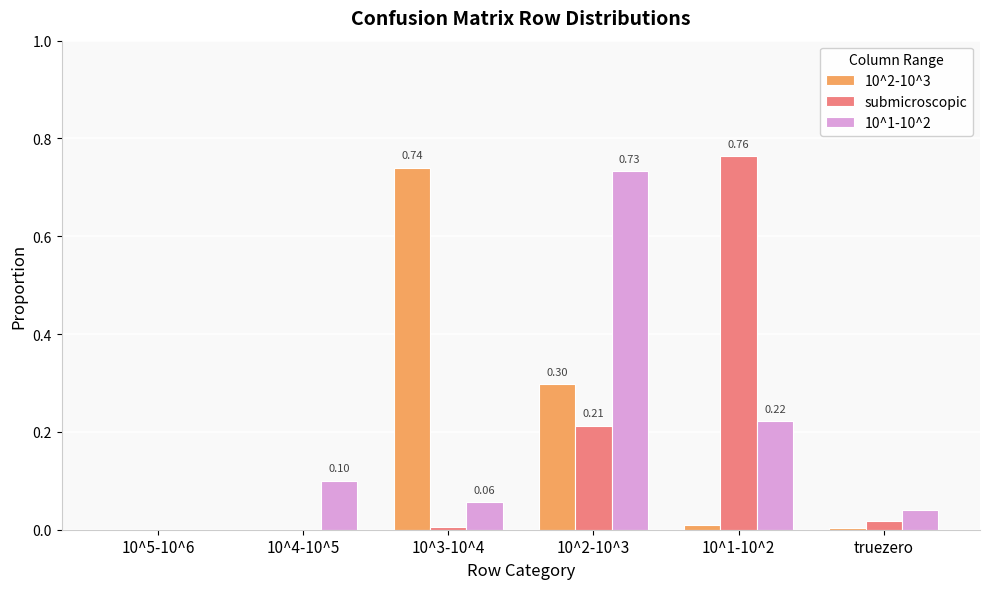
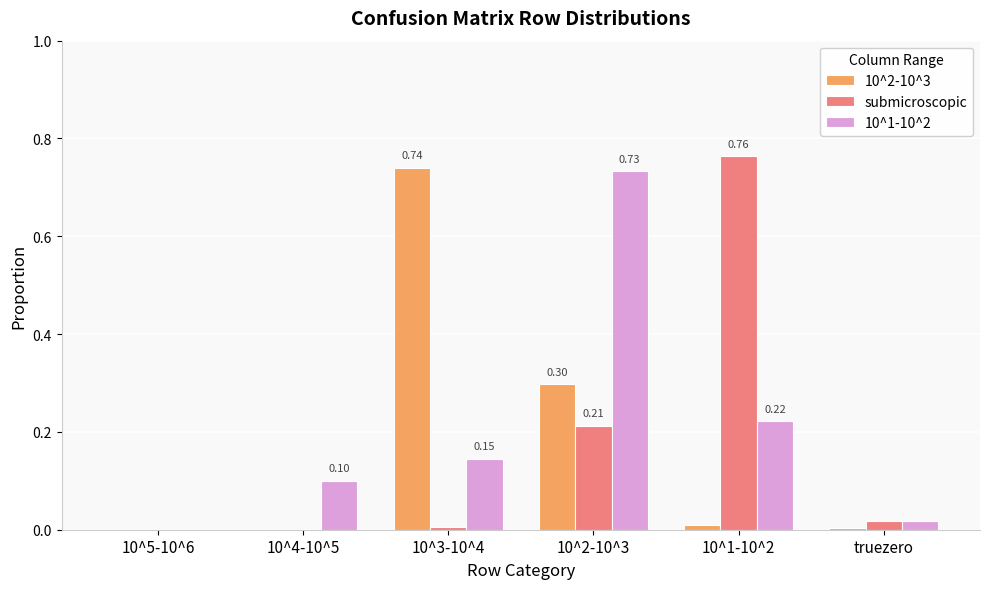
  {
    "10^1-10^2": {
      "10^4-10^5": 0.10,
-     "10^3-10^4": 0.06,
+     "10^3-10^4": 0.15,
      "10^2-10^3": 0.73,
      "10^1-10^2": 0.22,
-     "truezero": 0.04
+     "truezero": 0.02
    }
  }
